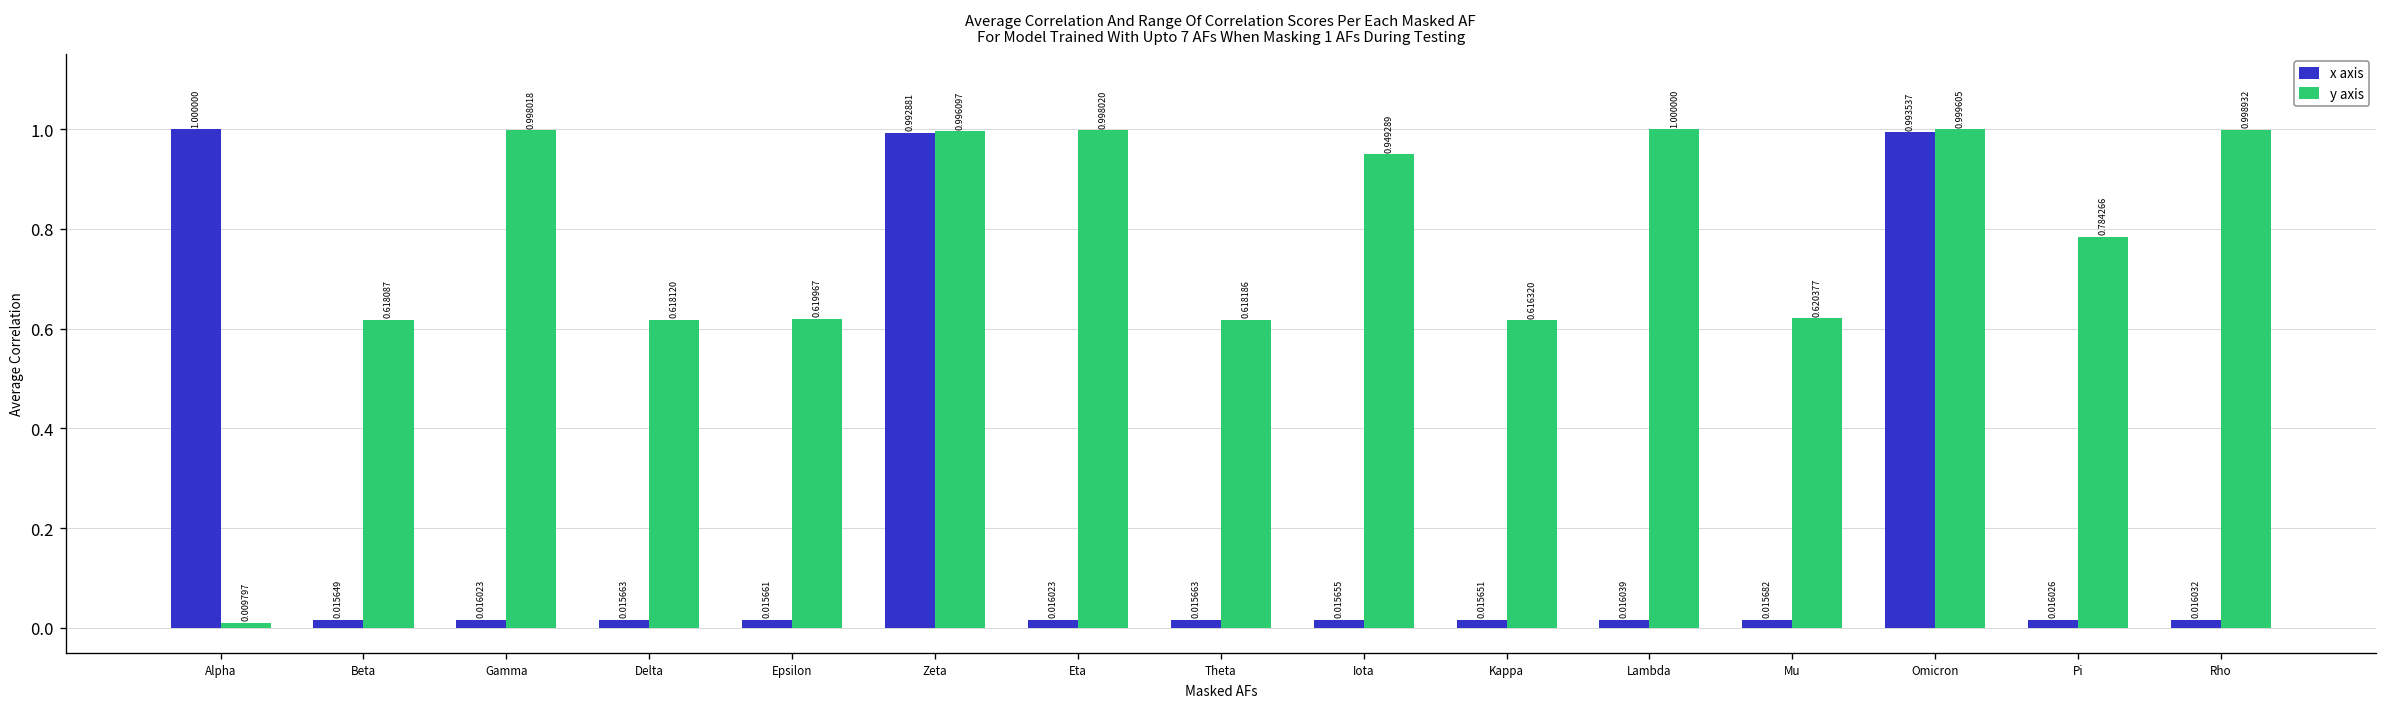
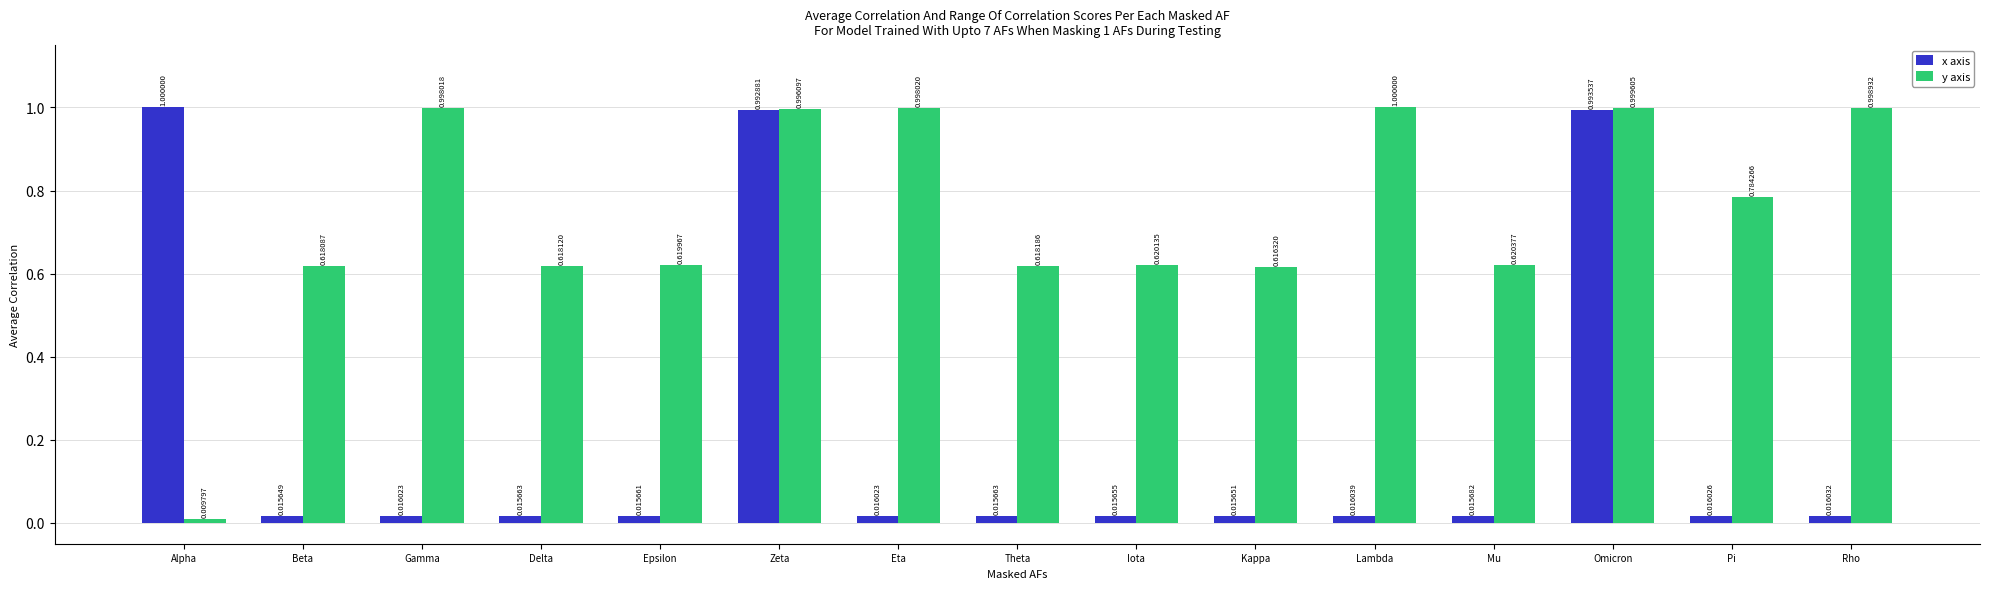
  {
    "x axis": {
      "Alpha": 1.000000,
      "Beta": 0.015649,
      "Gamma": 0.016023,
      "Delta": 0.015663,
      "Epsilon": 0.015661,
      "Zeta": 0.992881,
      "Eta": 0.016023,
      "Theta": 0.015663,
      "Iota": 0.015655,
      "Kappa": 0.015651,
      "Lambda": 0.016039,
      "Mu": 0.015682,
      "Omicron": 0.993537,
      "Pi": 0.016026,
      "Rho": 0.016032
    },
    "y axis": {
      "Alpha": 0.009797,
      "Beta": 0.618087,
      "Gamma": 0.998018,
      "Delta": 0.618120,
      "Epsilon": 0.619967,
      "Zeta": 0.996097,
      "Eta": 0.998020,
      "Theta": 0.618186,
-     "Iota": 0.949289,
+     "Iota": 0.620135,
      "Kappa": 0.616320,
      "Lambda": 1.000000,
      "Mu": 0.620377,
      "Omicron": 0.999605,
      "Pi": 0.784266,
      "Rho": 0.998932
    }
  }
